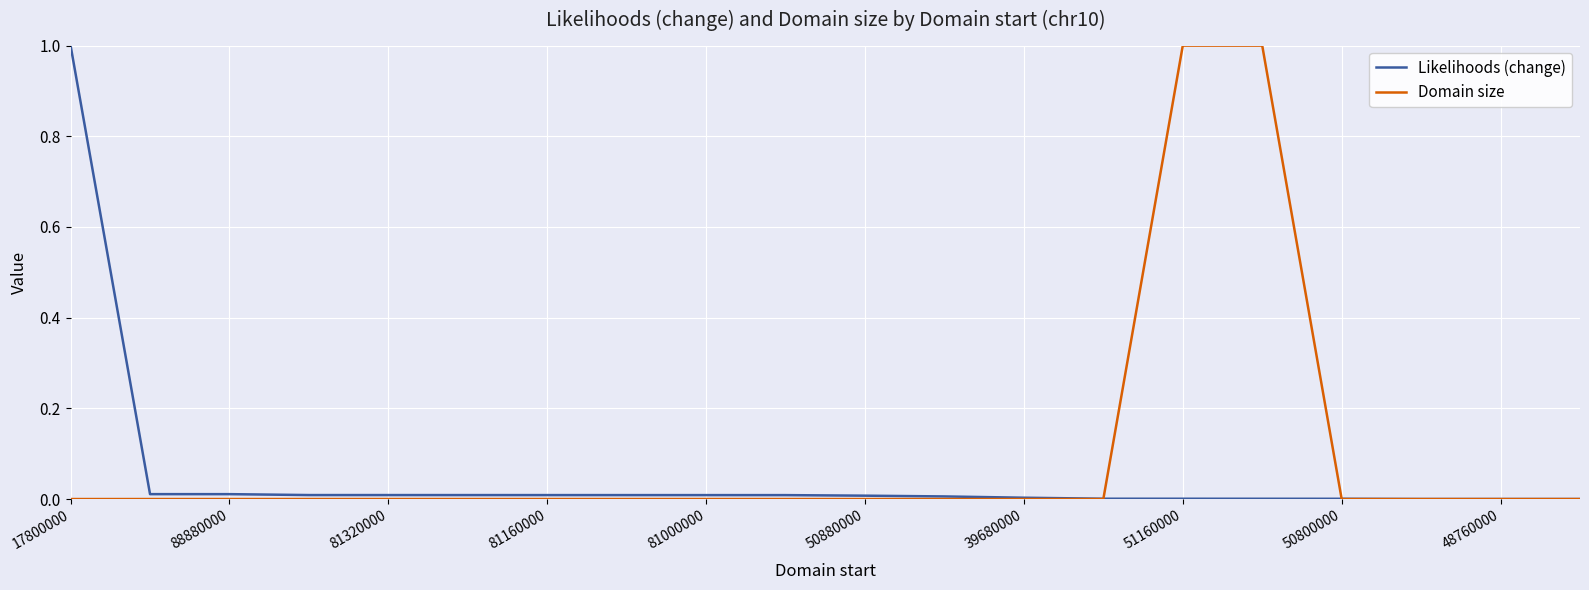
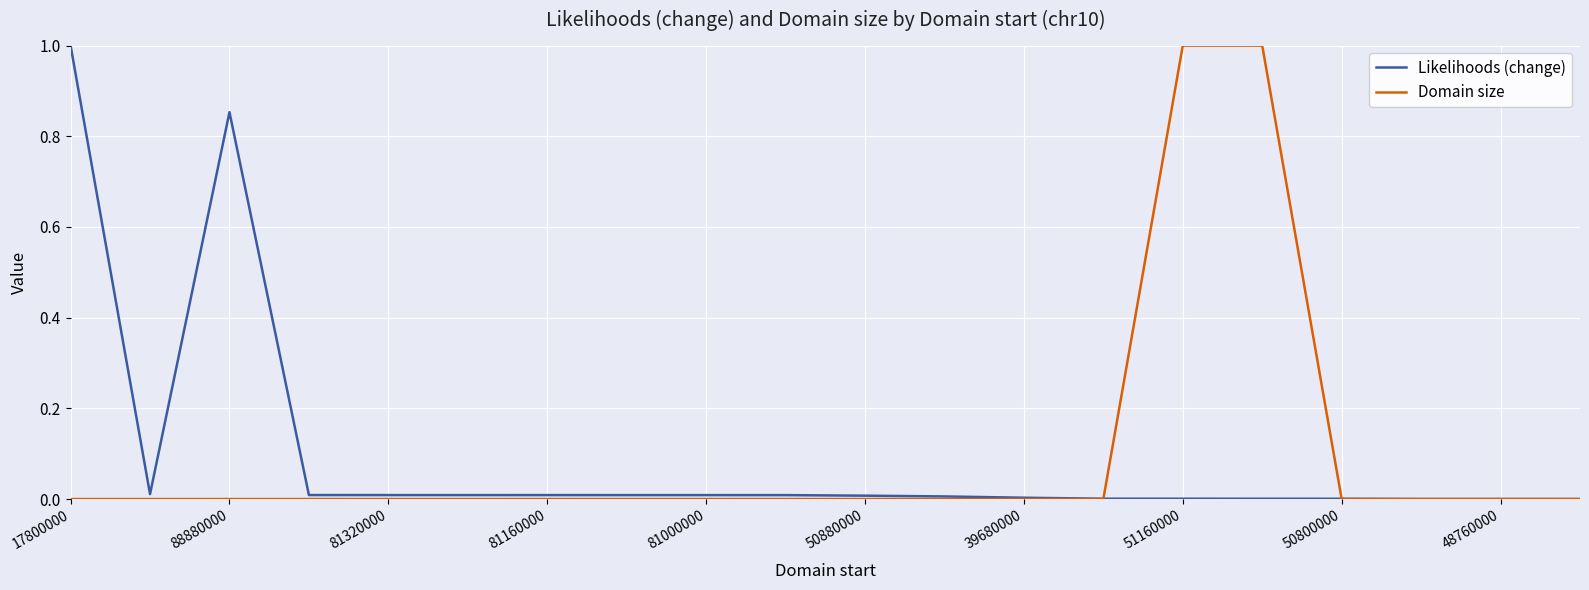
  {
    "Likelihoods (change)": {
      "17800000": 1.00,
-     "88880000": 0.01,
+     "88880000": 0.85,
      "81320000": 0.01,
      "81160000": 0.01,
      "81000000": 0.01,
      "50880000": 0.01,
      "51160000": 0.00
    },
    "Domain size": {
      "17800000": 0.00,
      "88880000": 0.00,
      "81320000": 0.00,
      "81160000": 0.00,
      "81000000": 0.00,
      "50880000": 0.00,
      "51160000": 1.00
    }
  }
